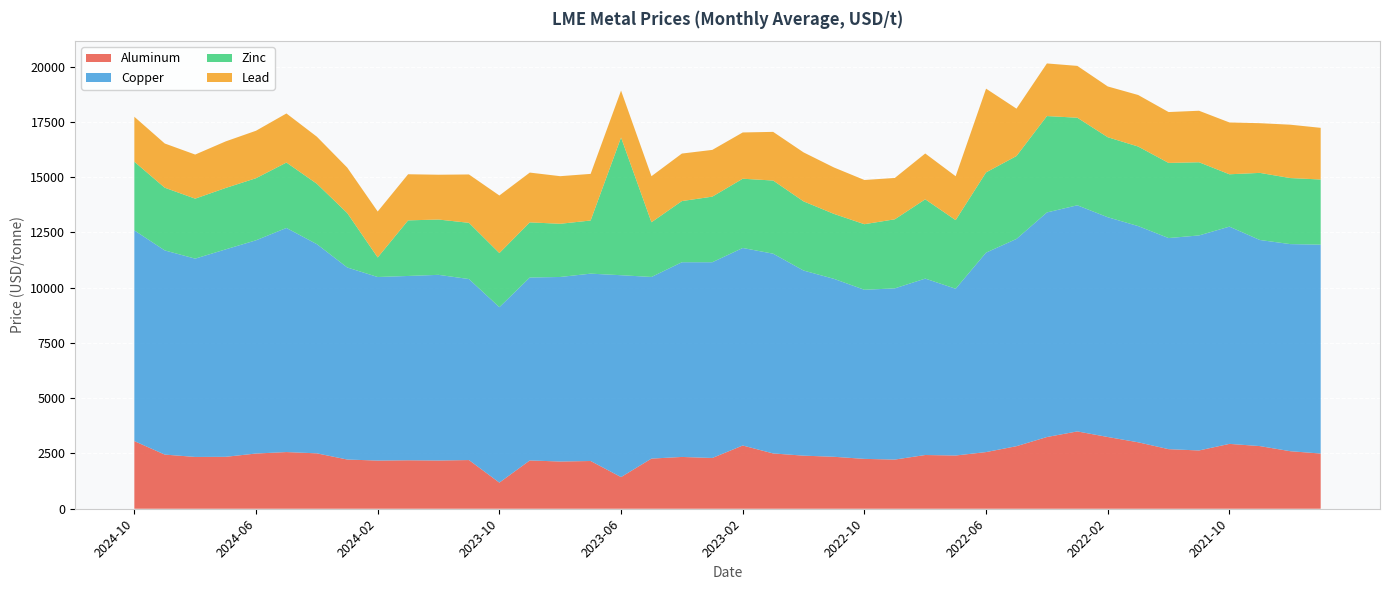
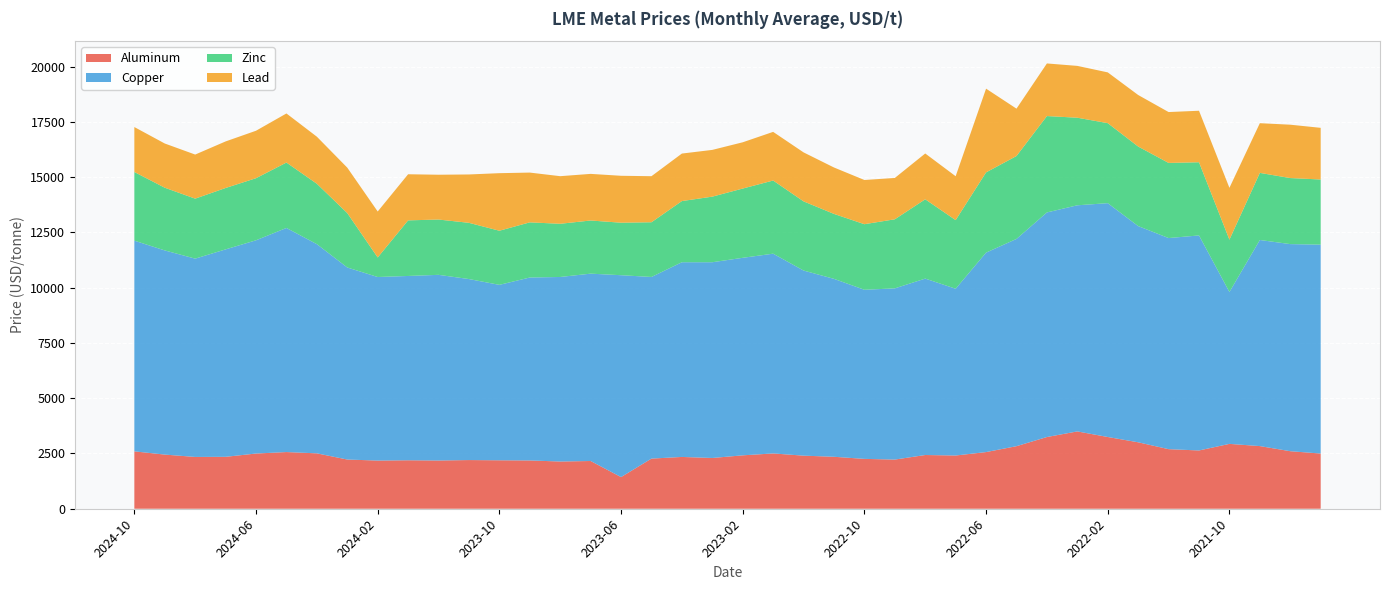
  {
    "Aluminum": {
-     "2024-10": 3100,
+     "2024-10": 2600,
      "2024-06": 2500,
      "2024-02": 2200,
-     "2023-10": 1200,
+     "2023-10": 2200,
      "2023-06": 1400,
-     "2023-02": 2900,
+     "2023-02": 2400,
      "2022-10": 2300,
      "2022-06": 2600,
      "2022-02": 3200,
      "2021-10": 2900
    },
    "Copper": {
      "2024-10": 9500,
      "2024-06": 9600,
      "2024-02": 8300,
      "2023-10": 7900,
      "2023-06": 9100,
      "2023-02": 8900,
      "2022-10": 7700,
      "2022-06": 9000,
-     "2022-02": 9900,
-     "2021-10": 9800
+     "2022-02": 10600,
+     "2021-10": 6900
    },
    "Zinc": {
      "2024-10": 3100,
      "2024-06": 2800,
      "2024-02": 900,
      "2023-10": 2400,
-     "2023-06": 6200,
+     "2023-06": 2400,
      "2023-02": 3100,
      "2022-10": 3000,
      "2022-06": 3600,
      "2022-02": 3600,
      "2021-10": 2400
    },
    "Lead": {
      "2024-10": 2000,
      "2024-06": 2100,
      "2024-02": 2100,
      "2023-10": 2600,
      "2023-06": 2100,
      "2023-02": 2100,
      "2022-10": 2000,
      "2022-06": 3800,
      "2022-02": 2300,
      "2021-10": 2300
    }
  }
